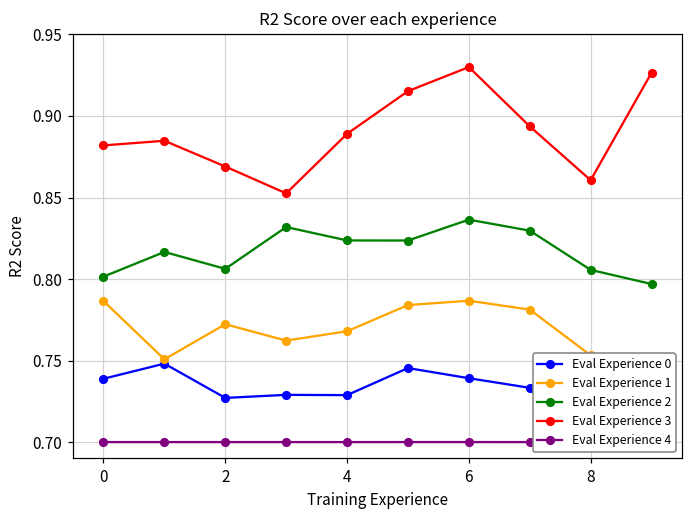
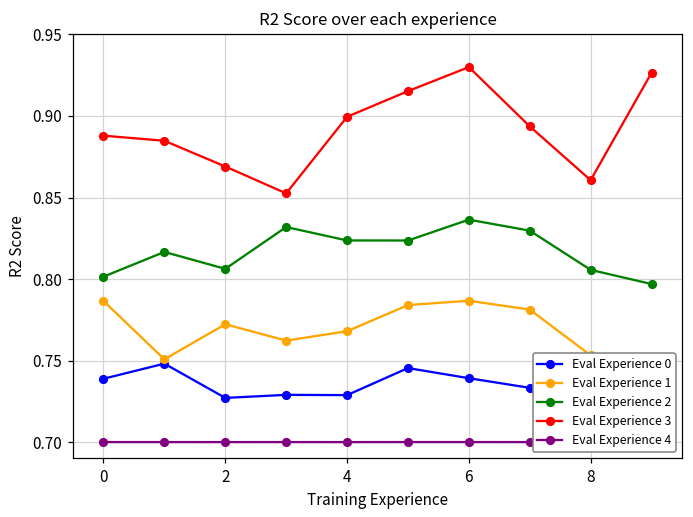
  {
    "Eval Experience 0": {
      "0": 0.739,
      "2": 0.727,
      "4": 0.729,
      "6": 0.739
    },
    "Eval Experience 1": {
      "0": 0.787,
      "2": 0.772,
      "4": 0.768,
      "6": 0.787,
      "8": 0.753
    },
    "Eval Experience 2": {
      "0": 0.801,
      "2": 0.806,
      "4": 0.824,
      "6": 0.836,
      "8": 0.806
    },
    "Eval Experience 3": {
-     "0": 0.882,
+     "0": 0.888,
      "2": 0.869,
-     "4": 0.889,
+     "4": 0.900,
      "6": 0.930,
      "8": 0.861
    },
    "Eval Experience 4": {
      "0": 0.700,
      "2": 0.700,
      "4": 0.700,
      "6": 0.700
    }
  }
